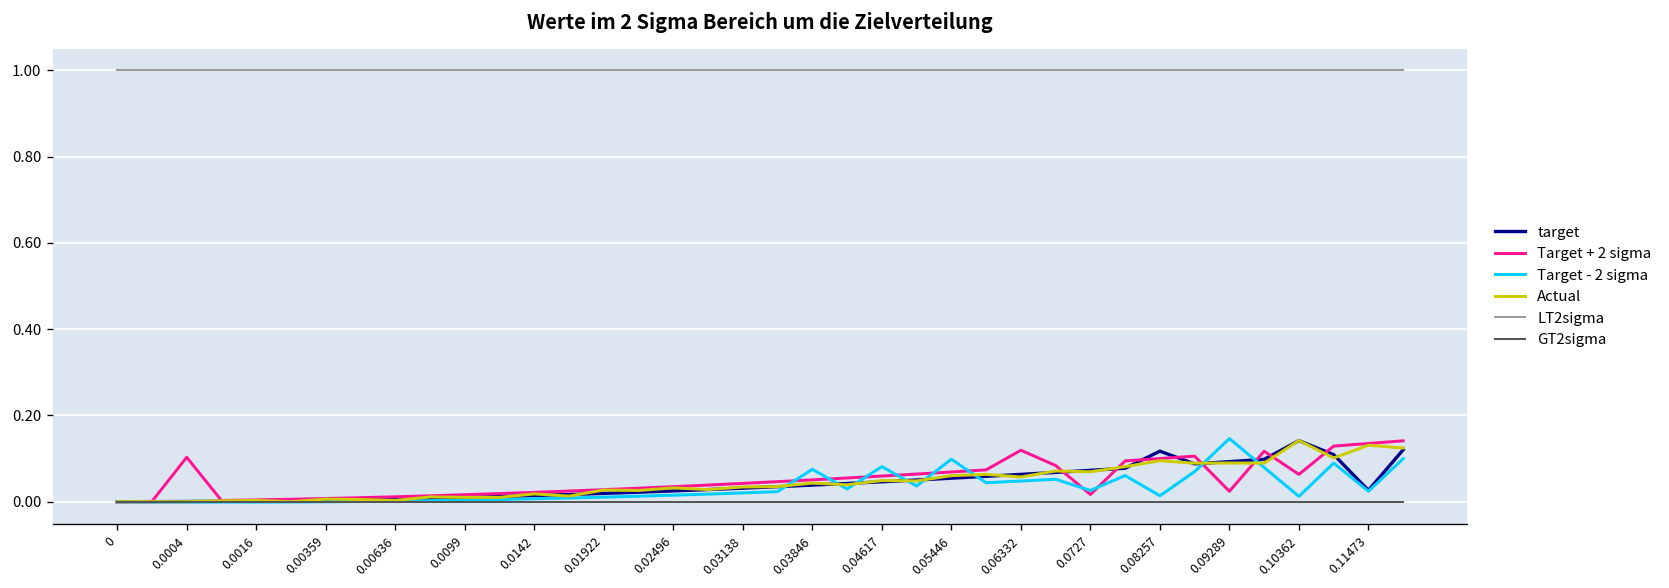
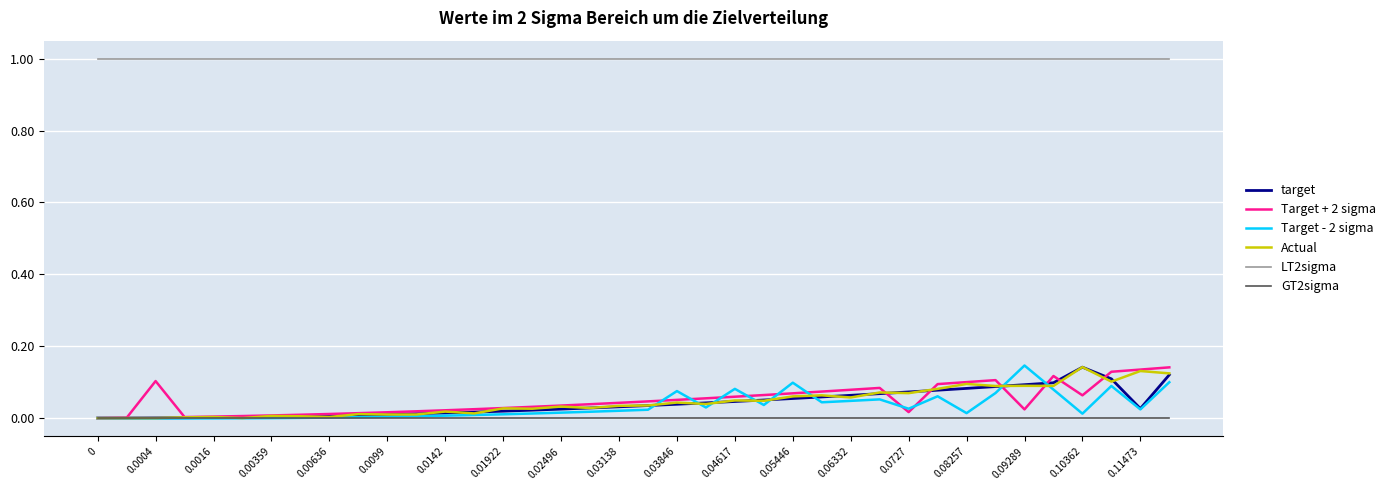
  {
    "target": {
      "0.01922": 0.02,
-     "0.08257": 0.12
+     "0.08257": 0.08
    },
    "Target + 2 sigma": {
      "0.0004": 0.10,
      "0.03138": 0.04,
      "0.03846": 0.05,
      "0.04617": 0.06,
      "0.05446": 0.07,
-     "0.06332": 0.12,
+     "0.06332": 0.08,
      "0.0727": 0.02,
      "0.09289": 0.02,
      "0.10362": 0.06
    },
    "Target - 2 sigma": {
      "0.01922": 0.01,
      "0.02496": 0.02,
      "0.03138": 0.02,
      "0.03846": 0.08,
      "0.04617": 0.08,
      "0.05446": 0.10,
      "0.06332": 0.05,
      "0.0727": 0.03,
      "0.08257": 0.01,
      "0.09289": 0.15,
      "0.10362": 0.01
    },
    "LT2sigma": {
      "0": 1.00,
      "0.0004": 1.00,
      "0.0016": 1.00,
      "0.00359": 1.00,
      "0.00636": 1.00,
      "0.0099": 1.00,
      "0.0142": 1.00,
      "0.01922": 1.00,
      "0.02496": 1.00,
      "0.03138": 1.00,
      "0.03846": 1.00,
      "0.04617": 1.00,
      "0.05446": 1.00,
      "0.06332": 1.00,
      "0.0727": 1.00,
      "0.08257": 1.00,
      "0.09289": 1.00,
      "0.10362": 1.00,
      "0.11473": 1.00
    },
    "GT2sigma": {
      "0.01922": 0.00,
      "0.02496": 0.00,
      "0.03138": 0.00,
      "0.03846": 0.00,
      "0.04617": 0.00,
      "0.05446": 0.00,
      "0.06332": 0.00,
      "0.0727": 0.00,
      "0.08257": 0.00,
      "0.09289": 0.00,
      "0.10362": 0.00,
      "0.11473": 0.00
    }
  }
